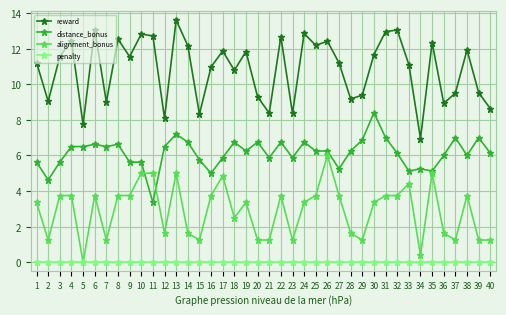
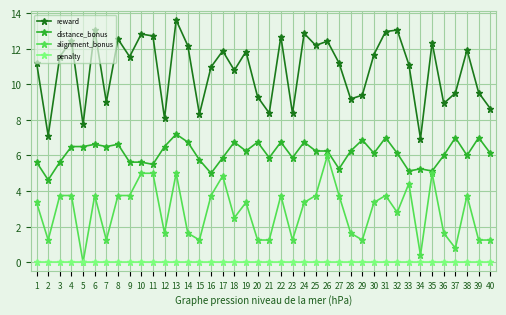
  {
    "reward": {
-     "2": 9.0,
+     "2": 7.1,
      "5": 7.7,
      "7": 9.0,
      "8": 12.5,
      "9": 11.5,
      "10": 12.8,
      "11": 12.7,
      "12": 8.1,
      "13": 13.6,
      "14": 12.2,
      "15": 8.3,
      "16": 11.0,
      "17": 11.9,
      "18": 10.8,
      "19": 11.8,
      "20": 9.3,
      "21": 8.4,
      "22": 12.7,
      "23": 8.4,
      "24": 12.9,
      "25": 12.2,
      "26": 12.4,
      "27": 11.2,
      "28": 9.2,
      "29": 9.4,
      "30": 11.7,
      "31": 13.0,
      "32": 13.0,
      "33": 11.1,
      "34": 6.9,
      "35": 12.3,
      "36": 8.9,
      "37": 9.5,
      "38": 11.9,
      "39": 9.5,
      "40": 8.6
    },
    "distance_bonus": {
      "1": 5.6,
      "2": 4.6,
      "3": 5.6,
      "4": 6.5,
      "5": 6.5,
      "6": 6.6,
      "7": 6.5,
      "8": 6.6,
      "9": 5.6,
      "10": 5.6,
-     "11": 3.4,
+     "11": 5.5,
      "12": 6.5,
      "13": 7.2,
      "14": 6.8,
      "15": 5.8,
      "16": 5.0,
      "17": 5.9,
      "18": 6.8,
      "19": 6.3,
      "20": 6.8,
      "21": 5.9,
      "22": 6.8,
      "23": 5.9,
      "24": 6.8,
      "25": 6.3,
      "26": 6.3,
      "27": 5.3,
      "28": 6.3,
      "29": 6.9,
-     "30": 8.4,
+     "30": 6.1,
      "31": 7.0,
      "32": 6.1,
      "33": 5.1,
      "34": 5.3,
      "36": 6.0,
      "37": 7.0,
      "38": 6.0,
      "39": 7.0,
      "40": 6.1
    },
    "alignment_bonus": {
      "1": 3.4,
      "2": 1.3,
      "3": 3.8,
      "4": 3.8,
      "6": 3.8,
      "7": 1.3,
      "8": 3.8,
      "9": 3.8,
      "10": 5.0,
      "11": 5.0,
      "12": 1.6,
      "13": 5.0,
      "14": 1.6,
      "15": 1.3,
      "16": 3.8,
      "17": 4.9,
      "18": 2.5,
      "19": 3.4,
      "20": 1.3,
      "21": 1.3,
      "22": 3.8,
      "23": 1.3,
      "24": 3.4,
      "25": 3.8,
      "26": 6.0,
      "27": 3.8,
      "28": 1.6,
      "29": 1.3,
      "30": 3.4,
      "31": 3.8,
-     "32": 3.8,
+     "32": 2.8,
      "33": 4.4,
      "34": 0.4,
      "36": 1.6,
-     "37": 1.3,
+     "37": 0.8,
      "38": 3.8,
      "39": 1.3,
      "40": 1.3
    },
    "penalty": {
      "1": 0.0,
      "2": 0.0,
      "3": 0.0,
      "4": 0.0,
      "6": 0.0,
      "7": 0.0,
      "8": 0.0,
      "9": 0.0,
      "10": 0.0,
      "11": 0.0,
      "12": 0.0,
      "13": 0.0,
      "14": 0.0,
      "15": 0.0,
      "16": 0.0,
      "17": 0.0,
      "18": 0.0,
      "19": 0.0,
      "20": 0.0,
      "21": 0.0,
      "22": 0.0,
      "23": 0.0,
      "24": 0.0,
      "25": 0.0,
      "26": 0.0,
      "27": 0.0,
      "28": 0.0,
      "29": 0.0,
      "30": 0.0,
      "31": 0.0,
      "32": 0.0,
      "33": 0.0,
      "34": 0.0,
      "35": 0.0,
      "36": 0.0,
      "37": 0.0,
      "38": 0.0,
      "39": 0.0,
      "40": 0.0
    }
  }
